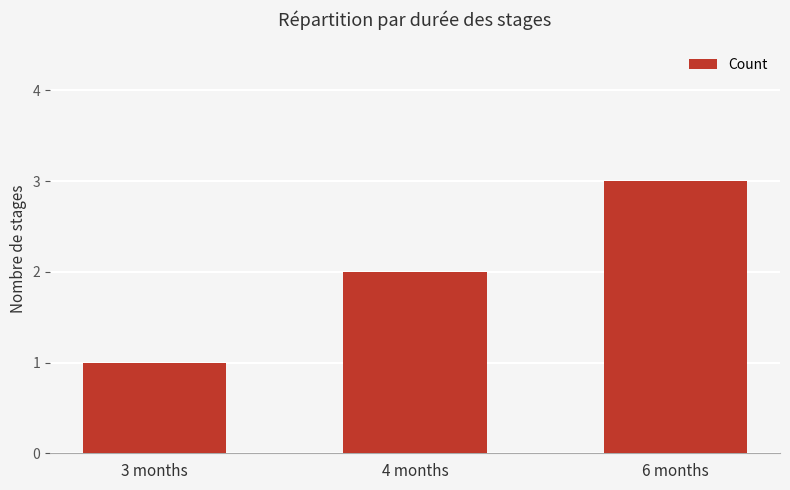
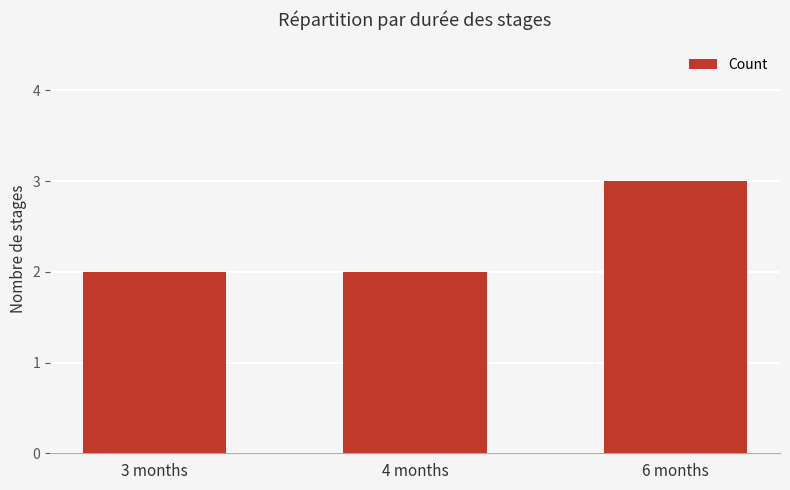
  {
-   "3 months": 1,
+   "3 months": 2,
    "4 months": 2,
    "6 months": 3
  }
